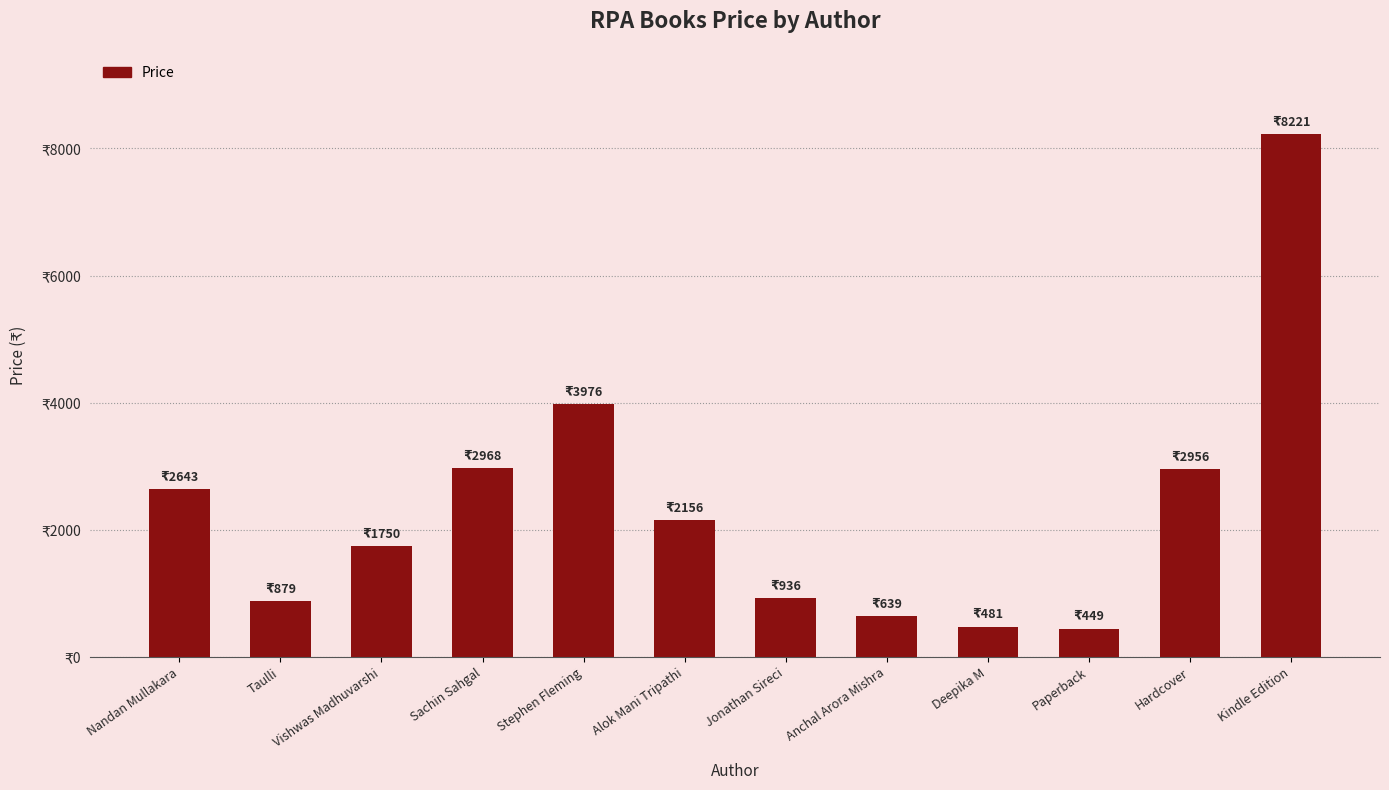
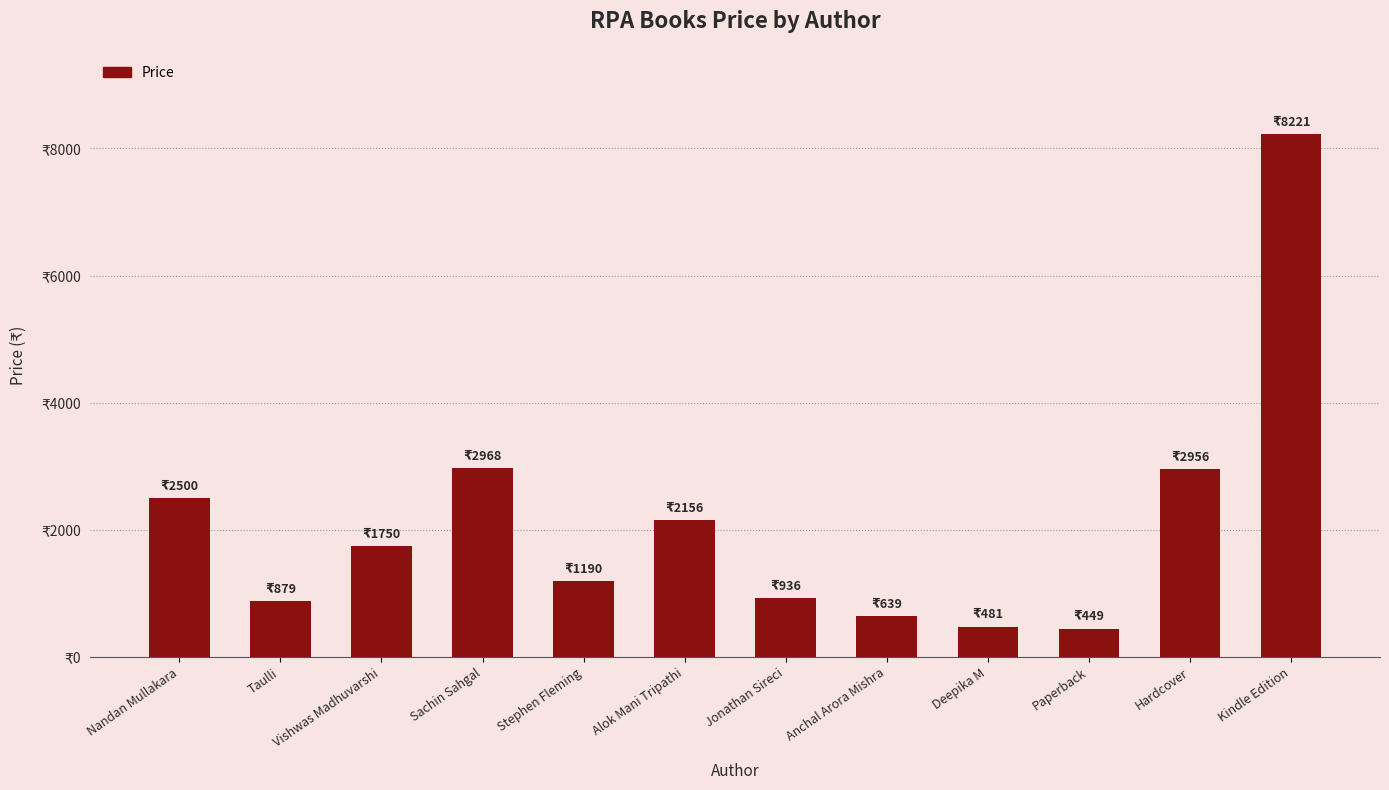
  {
-   "Nandan Mullakara": 2643,
+   "Nandan Mullakara": 2500,
    "Taulli": 879,
    "Vishwas Madhuvarshi": 1750,
    "Sachin Sahgal": 2968,
-   "Stephen Fleming": 3976,
+   "Stephen Fleming": 1190,
    "Alok Mani Tripathi": 2156,
    "Jonathan Sireci": 936,
    "Anchal Arora Mishra": 639,
    "Deepika M": 481,
    "Paperback": 449,
    "Hardcover": 2956,
    "Kindle Edition": 8221
  }
